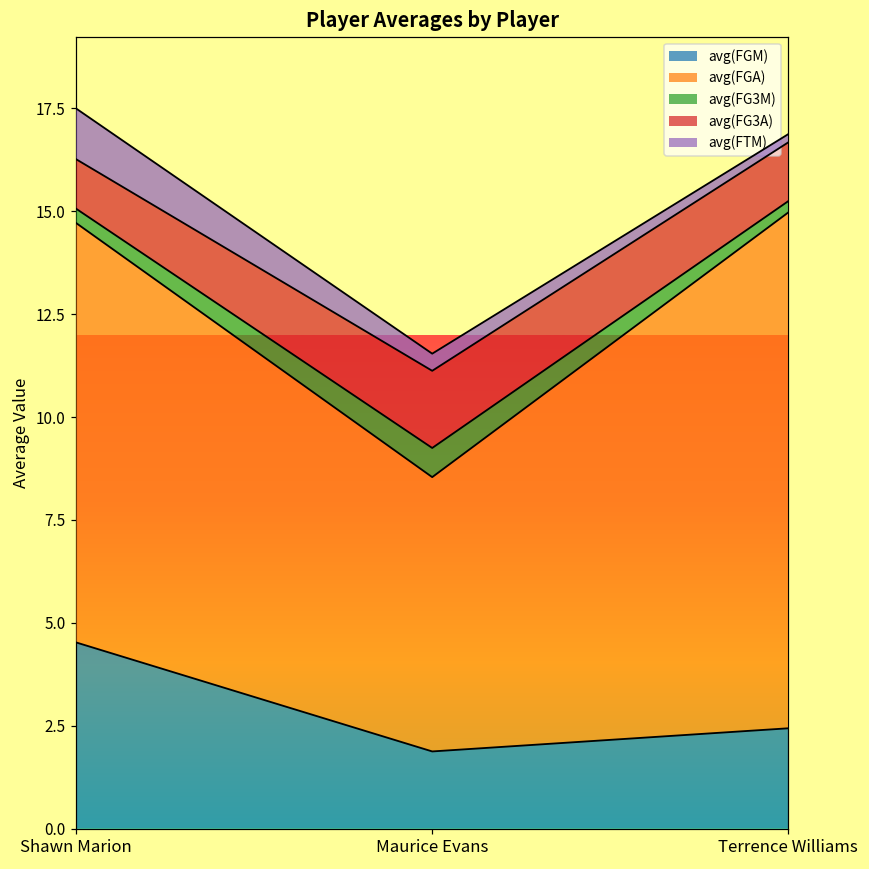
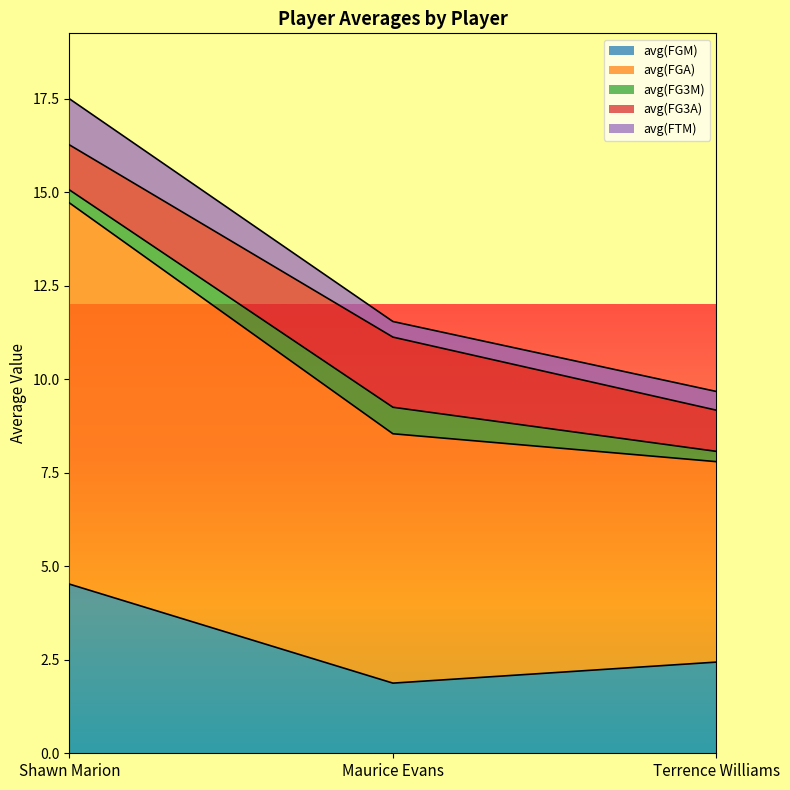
  {
    "avg(FGM)": {
      "Shawn Marion": 4.5,
      "Maurice Evans": 1.9,
      "Terrence Williams": 2.4
    },
    "avg(FGA)": {
      "Shawn Marion": 10.2,
      "Maurice Evans": 6.7,
-     "Terrence Williams": 12.5
+     "Terrence Williams": 5.4
    },
    "avg(FG3M)": {
      "Shawn Marion": 0.3,
      "Maurice Evans": 0.7,
      "Terrence Williams": 0.3
    },
    "avg(FG3A)": {
      "Shawn Marion": 1.2,
      "Maurice Evans": 1.9,
-     "Terrence Williams": 1.4
+     "Terrence Williams": 1.1
    },
    "avg(FTM)": {
      "Shawn Marion": 1.2,
      "Maurice Evans": 0.4,
-     "Terrence Williams": 0.2
+     "Terrence Williams": 0.5
    }
  }
